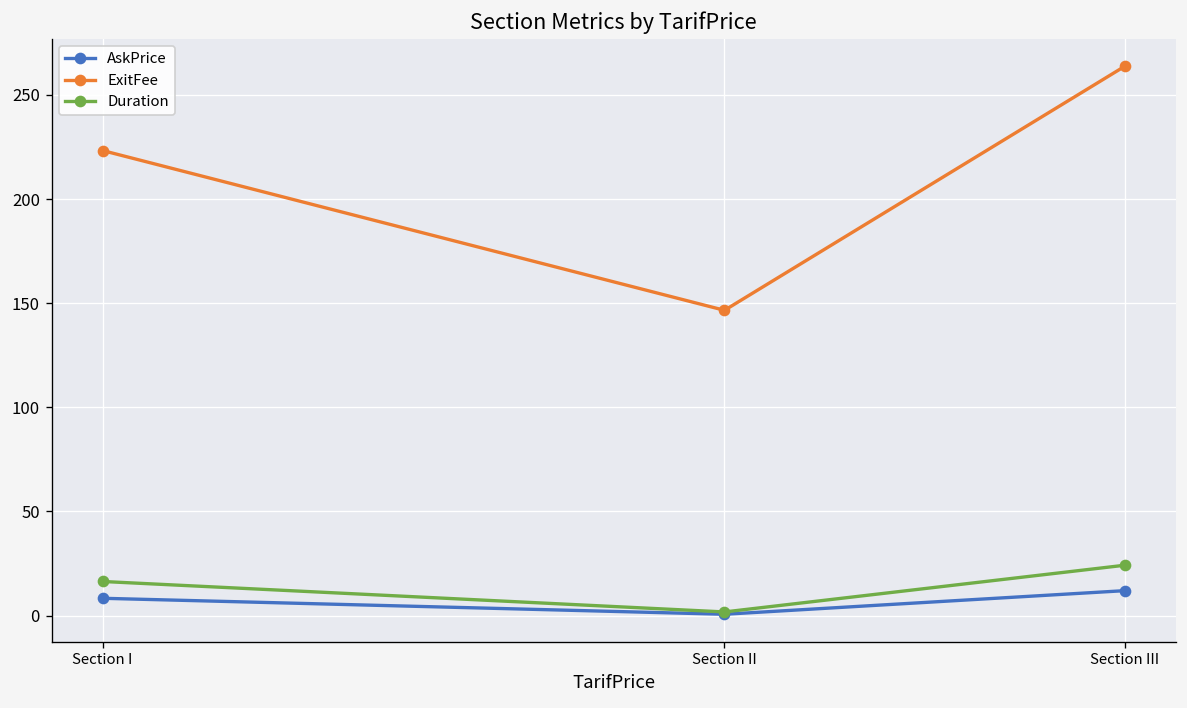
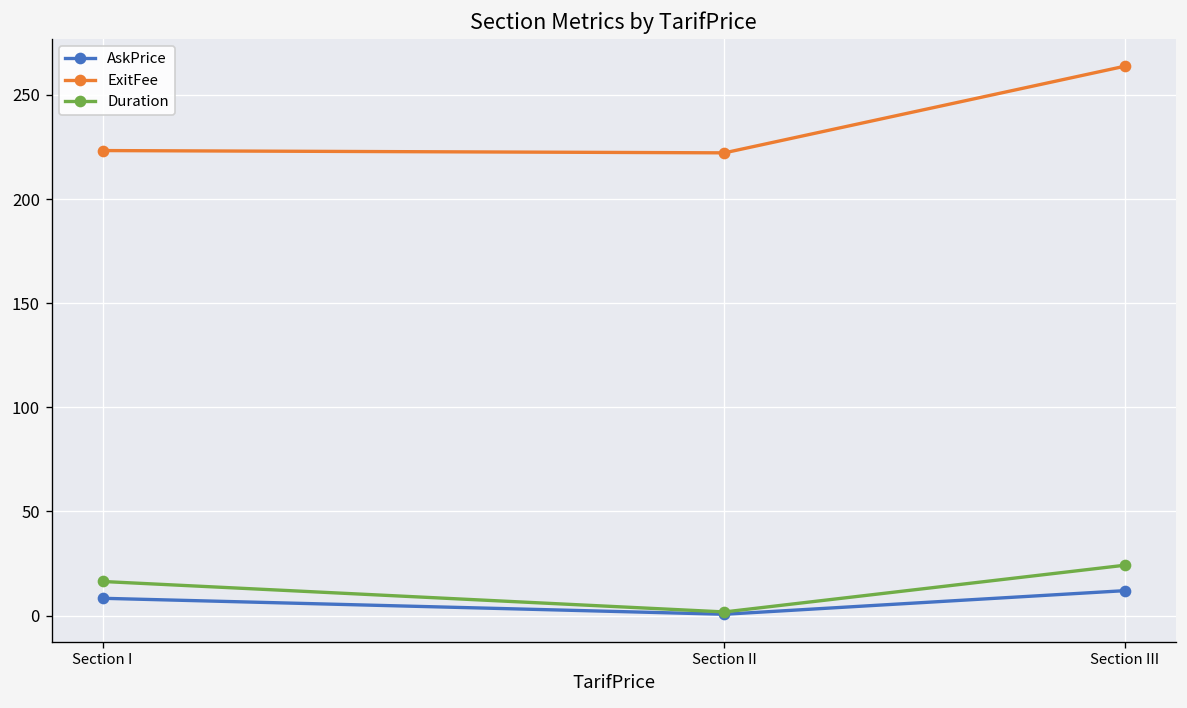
  {
    "AskPrice": {
      "Section I": 8,
      "Section III": 12
    },
    "ExitFee": {
      "Section I": 223,
-     "Section II": 147,
+     "Section II": 222,
      "Section III": 264
    },
    "Duration": {
      "Section I": 16,
      "Section III": 24
    }
  }
